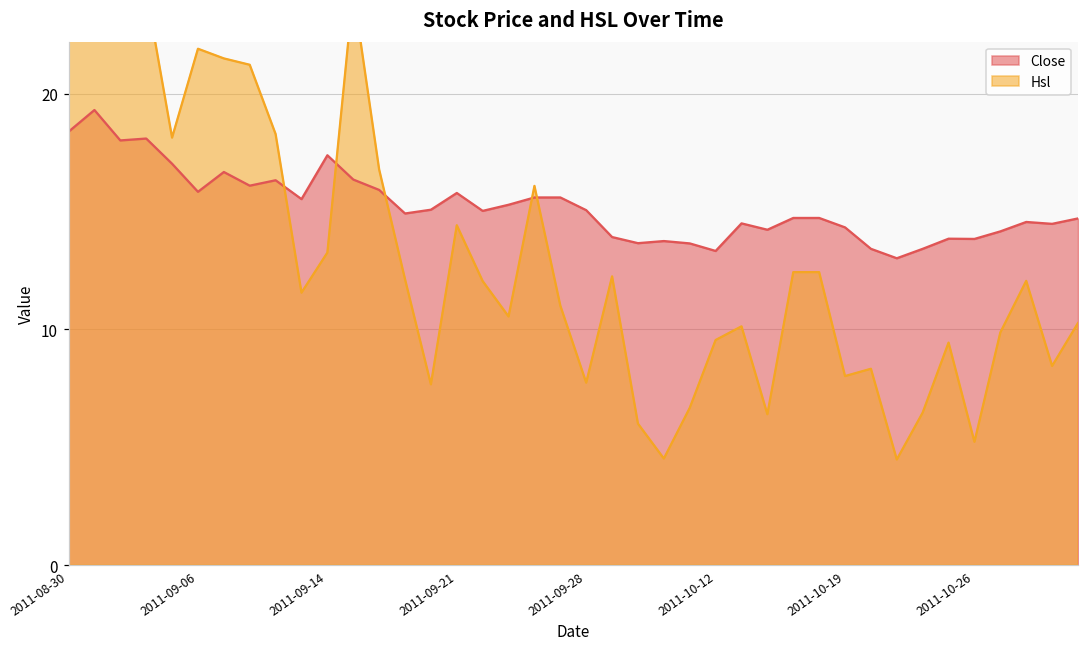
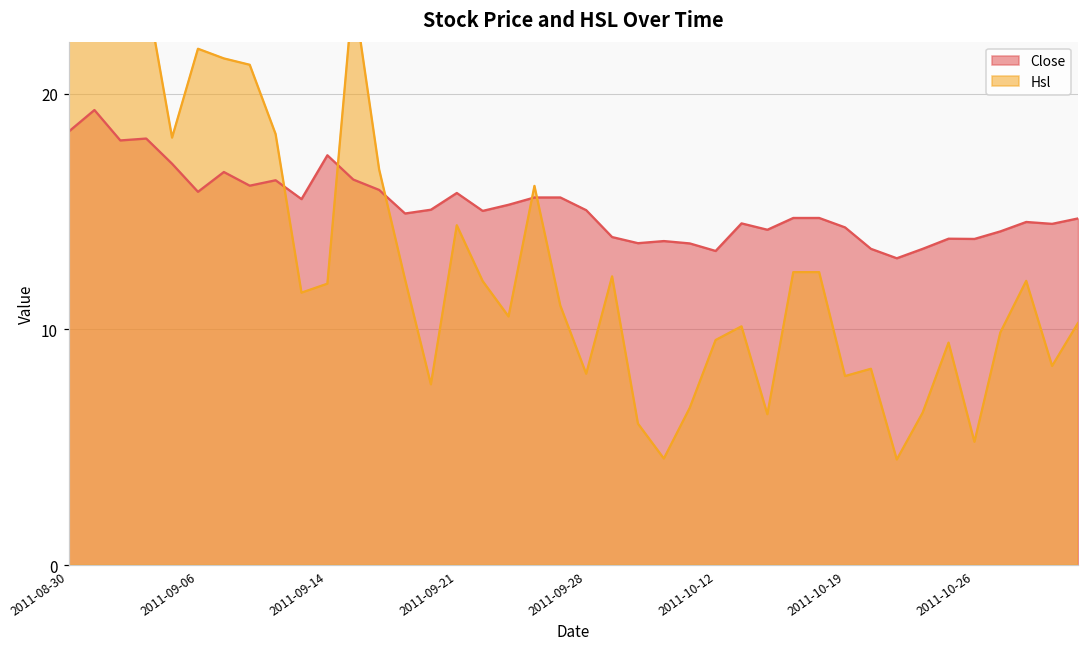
  {
    "Close": {
      "2011-08-30": 18.4,
      "2011-09-06": 15.8,
      "2011-09-14": 17.4,
      "2011-09-21": 15.8,
      "2011-09-28": 15.1,
      "2011-10-12": 13.3,
      "2011-10-19": 14.3,
      "2011-10-26": 13.8
    },
    "Hsl": {
      "2011-09-06": 21.9,
-     "2011-09-14": 13.3,
+     "2011-09-14": 11.9,
      "2011-09-21": 14.4,
-     "2011-09-28": 7.7,
+     "2011-09-28": 8.1,
      "2011-10-12": 9.6,
      "2011-10-19": 8.0,
      "2011-10-26": 5.2
    }
  }
